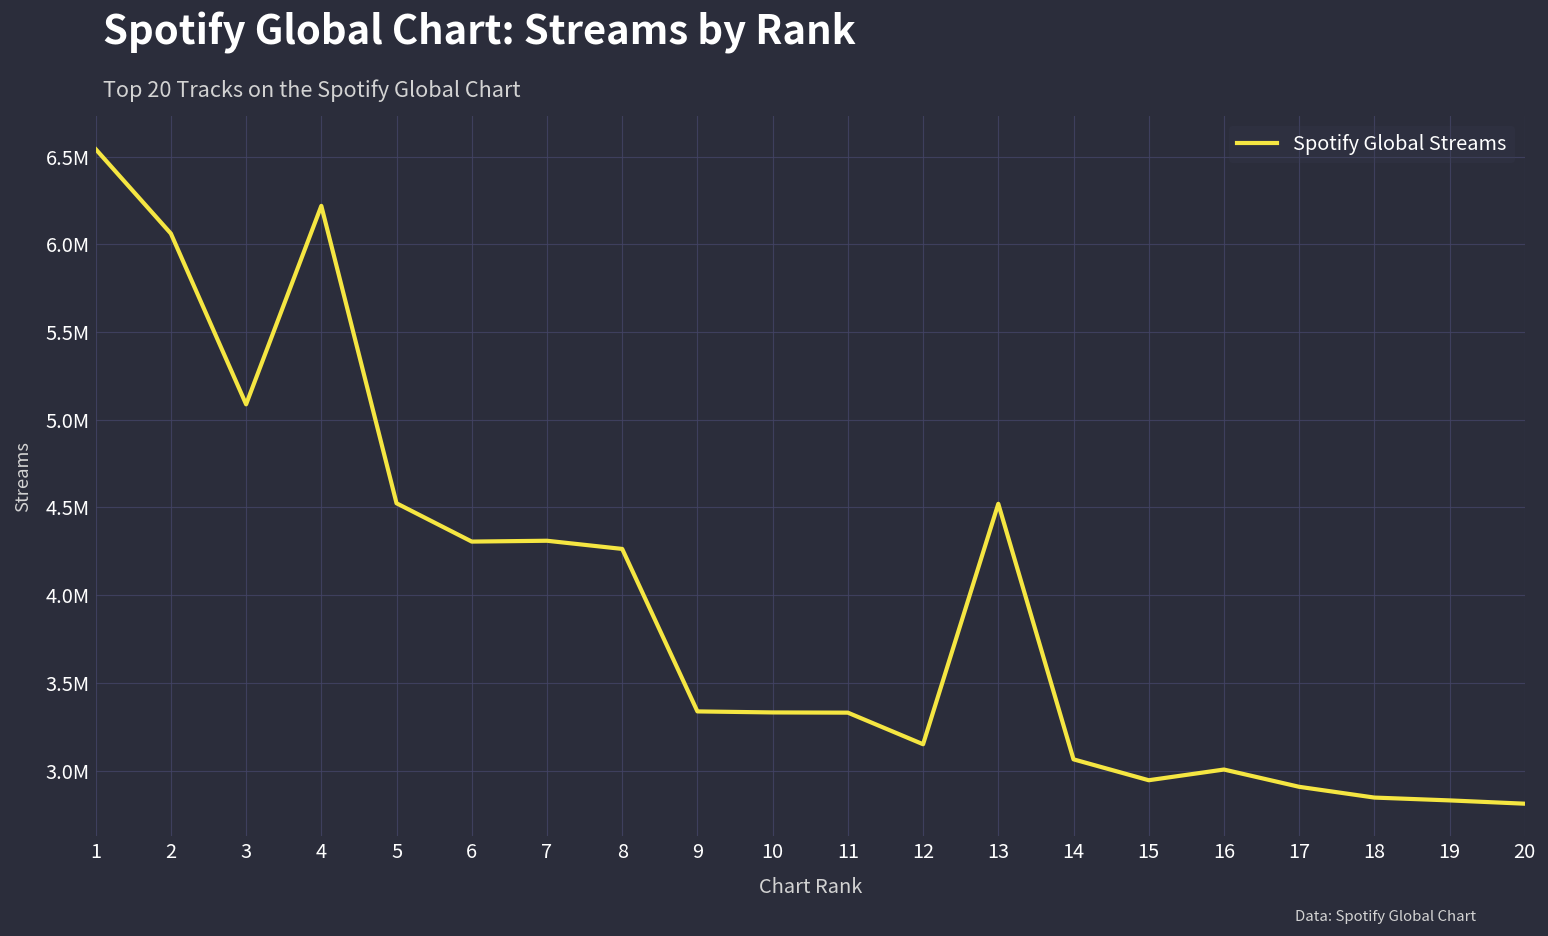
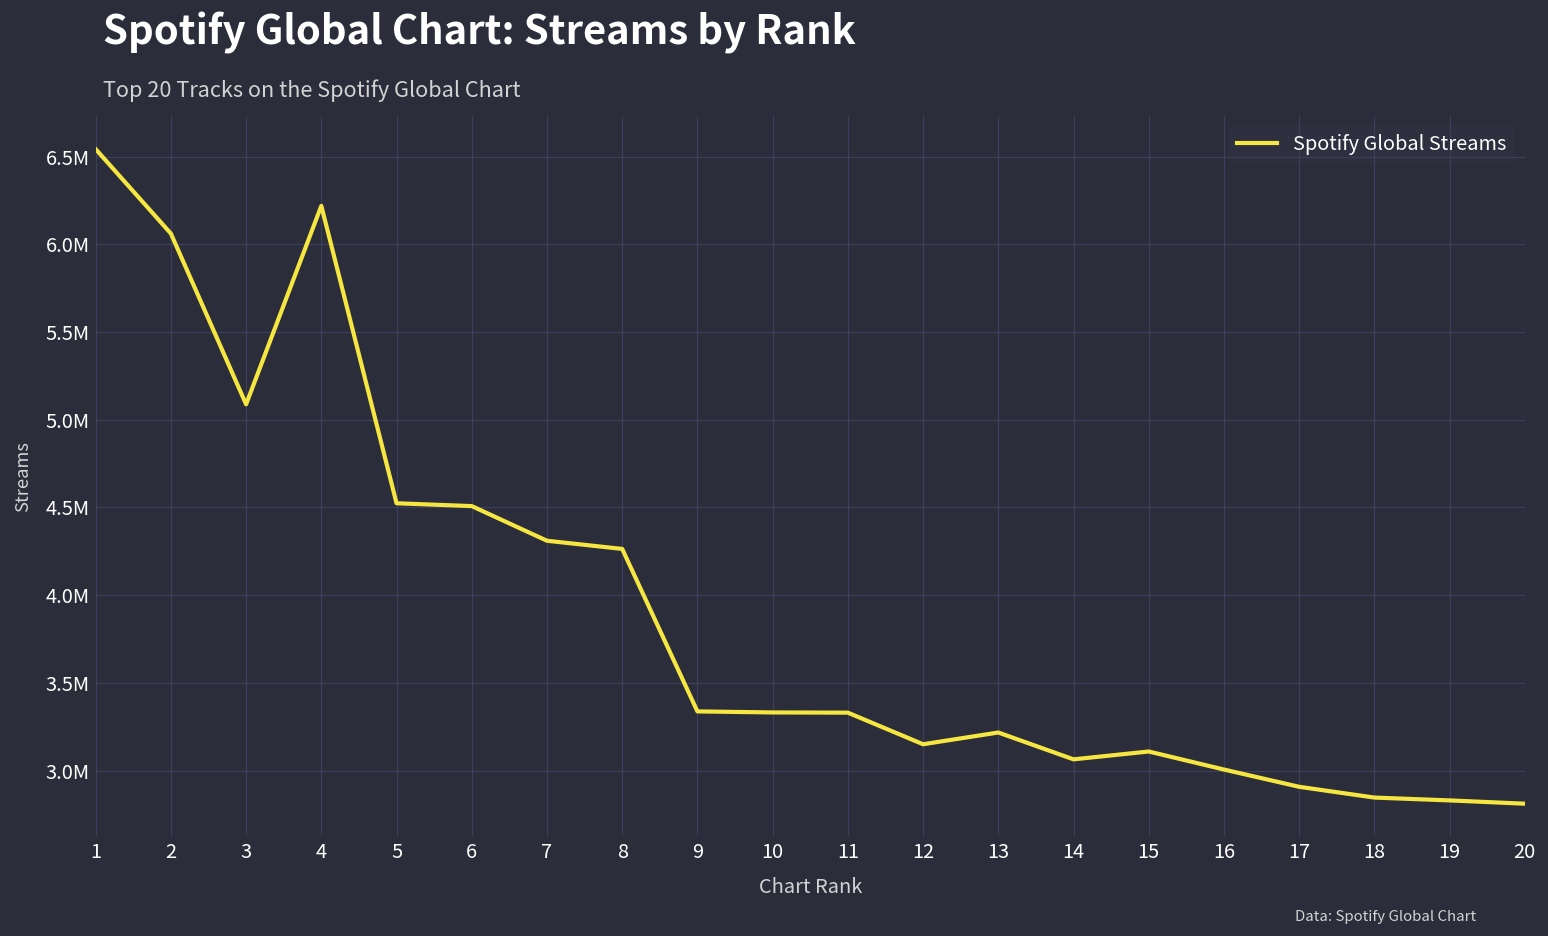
  {
    "1": 6540000,
    "2": 6060000,
    "3": 5090000,
    "4": 6220000,
    "5": 4520000,
-   "6": 4310000,
+   "6": 4510000,
    "7": 4310000,
    "8": 4260000,
    "9": 3340000,
    "10": 3330000,
    "11": 3330000,
    "12": 3150000,
-   "13": 4520000,
+   "13": 3220000,
    "14": 3060000,
-   "15": 2940000,
+   "15": 3110000,
    "16": 3010000,
    "17": 2910000,
    "18": 2850000,
    "19": 2830000,
    "20": 2810000
  }
